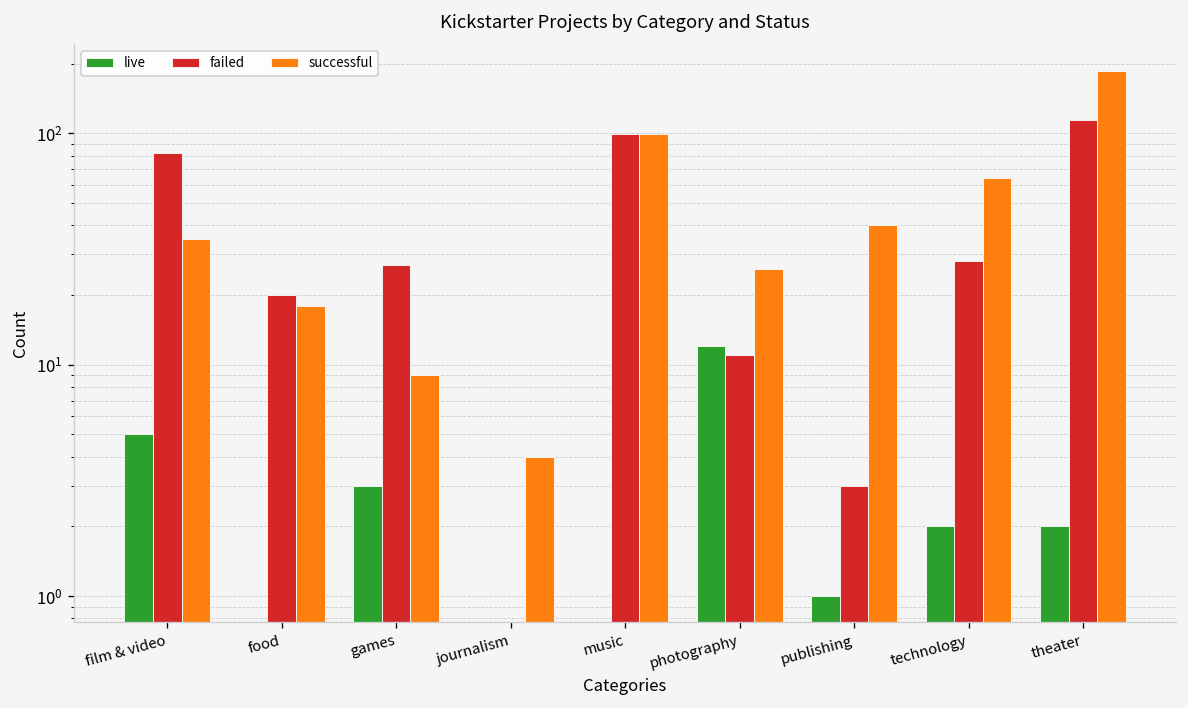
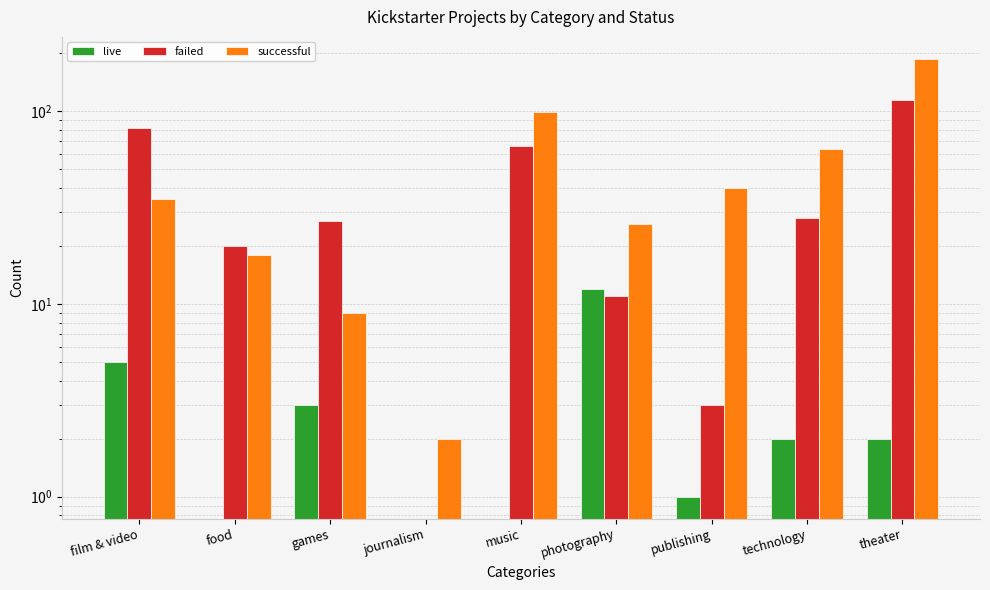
  {
    "live": {
      "film & video": 5,
      "games": 3,
      "photography": 12,
      "publishing": 1,
      "technology": 2,
      "theater": 2
    },
    "failed": {
      "film & video": 82,
      "food": 20,
      "games": 27,
-     "music": 100,
+     "music": 66,
      "photography": 11,
      "publishing": 3,
      "technology": 28,
      "theater": 110
    },
    "successful": {
      "film & video": 35,
      "food": 18,
      "games": 9,
-     "journalism": 4,
+     "journalism": 2,
      "music": 100,
      "photography": 26,
      "publishing": 40,
      "technology": 64,
      "theater": 190
    }
  }
